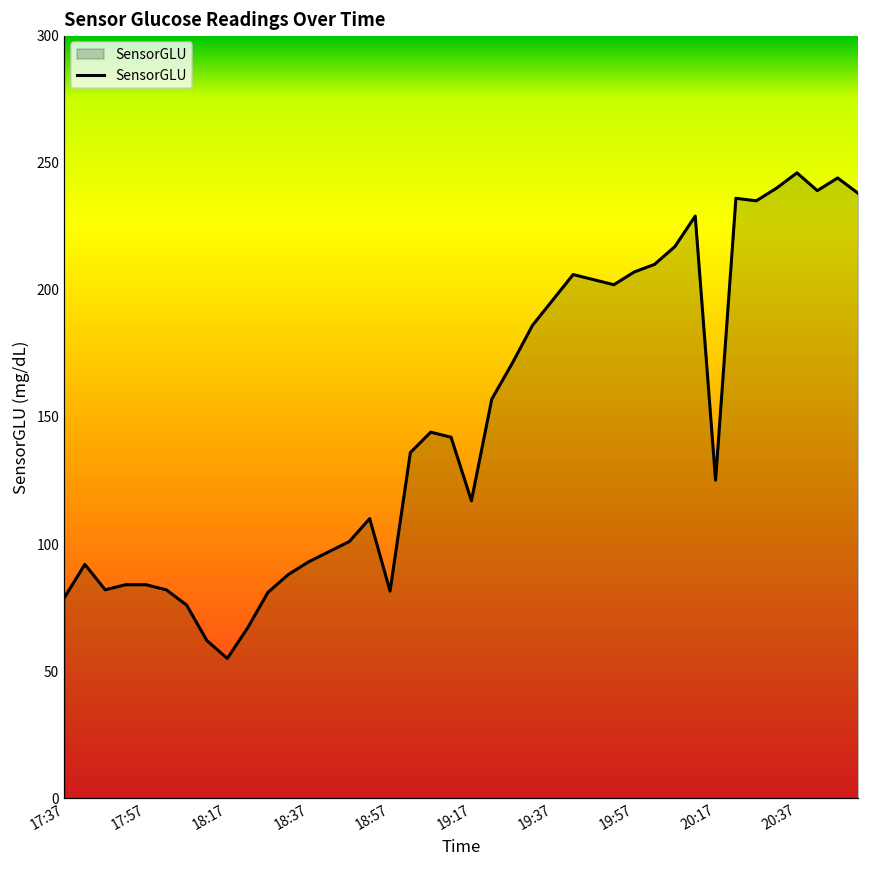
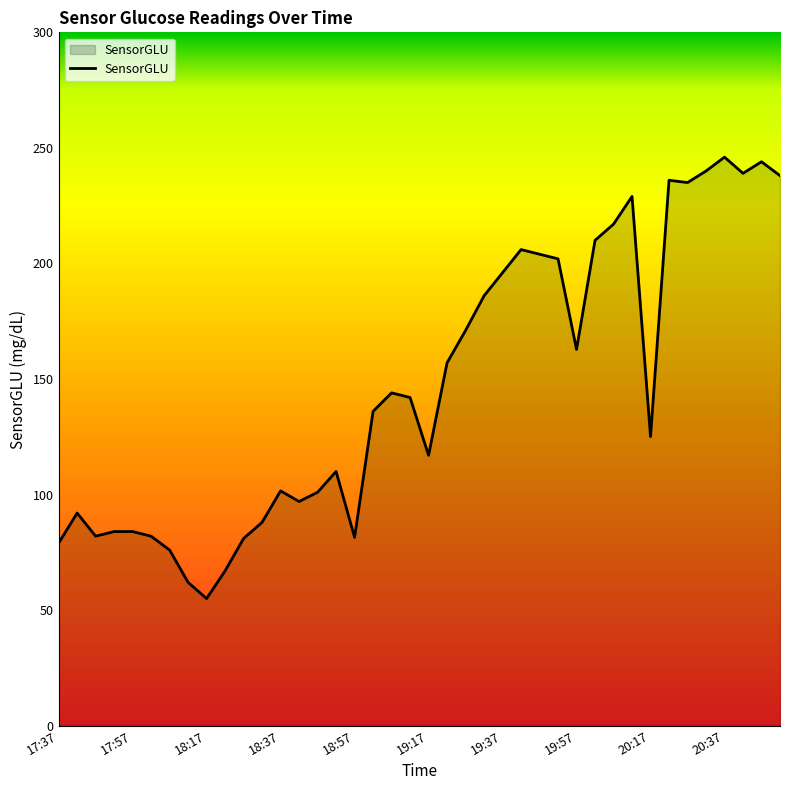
  {
    "17:37": 79,
    "17:57": 84,
    "18:17": 55,
-   "18:37": 93,
+   "18:37": 102,
    "18:57": 82,
    "19:17": 117,
    "19:37": 196,
-   "19:57": 207,
+   "19:57": 163,
    "20:17": 125,
    "20:37": 246
  }
